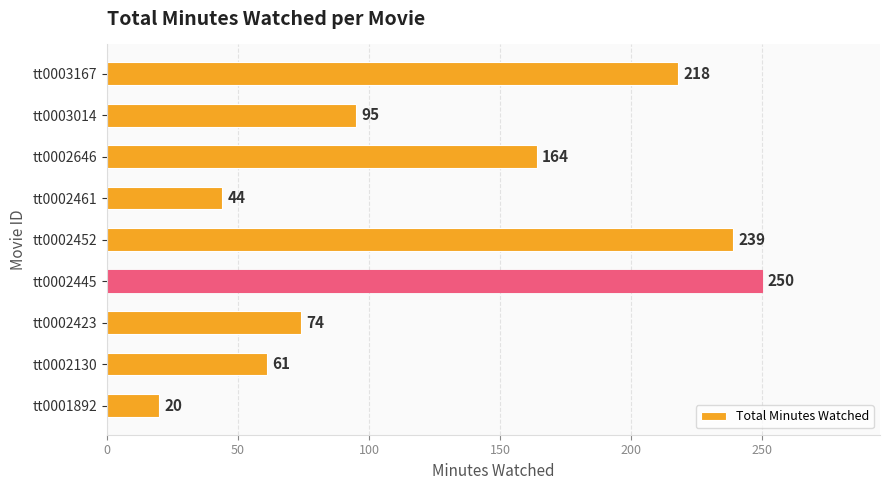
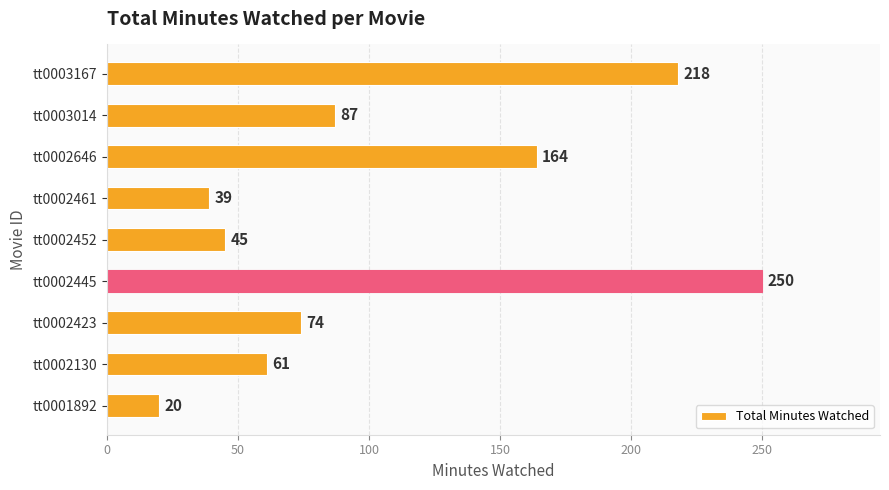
  {
    "tt0003167": 218,
-   "tt0003014": 95,
+   "tt0003014": 87,
    "tt0002646": 164,
-   "tt0002461": 44,
-   "tt0002452": 239,
+   "tt0002461": 39,
+   "tt0002452": 45,
    "tt0002445": 250,
    "tt0002423": 74,
    "tt0002130": 61,
    "tt0001892": 20
  }
